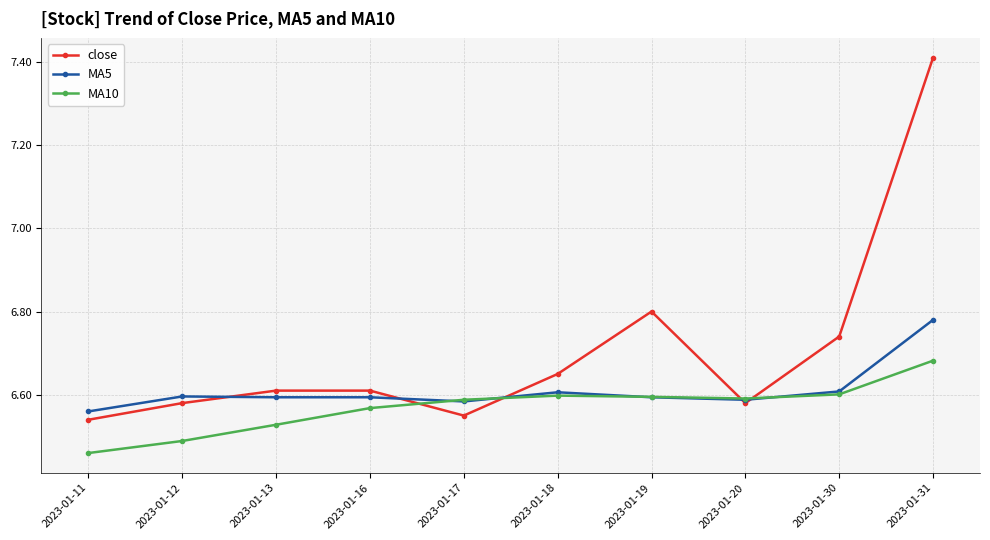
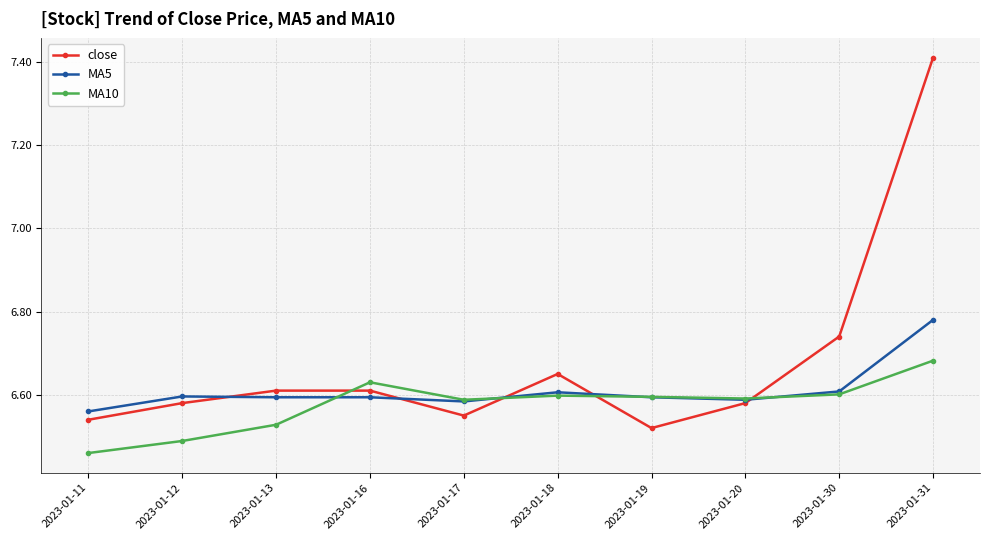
  {
    "close": {
      "2023-01-11": 6.54,
      "2023-01-12": 6.58,
      "2023-01-13": 6.61,
      "2023-01-16": 6.61,
      "2023-01-17": 6.55,
      "2023-01-18": 6.65,
-     "2023-01-19": 6.80,
+     "2023-01-19": 6.52,
      "2023-01-20": 6.58,
      "2023-01-30": 6.74,
      "2023-01-31": 7.41
    },
    "MA5": {
      "2023-01-11": 6.56,
      "2023-01-12": 6.60,
      "2023-01-13": 6.59,
      "2023-01-16": 6.59,
      "2023-01-18": 6.61,
      "2023-01-30": 6.61,
      "2023-01-31": 6.78
    },
    "MA10": {
      "2023-01-11": 6.46,
      "2023-01-12": 6.49,
      "2023-01-13": 6.53,
-     "2023-01-16": 6.57,
+     "2023-01-16": 6.63,
      "2023-01-18": 6.60,
      "2023-01-30": 6.60,
      "2023-01-31": 6.68
    }
  }
